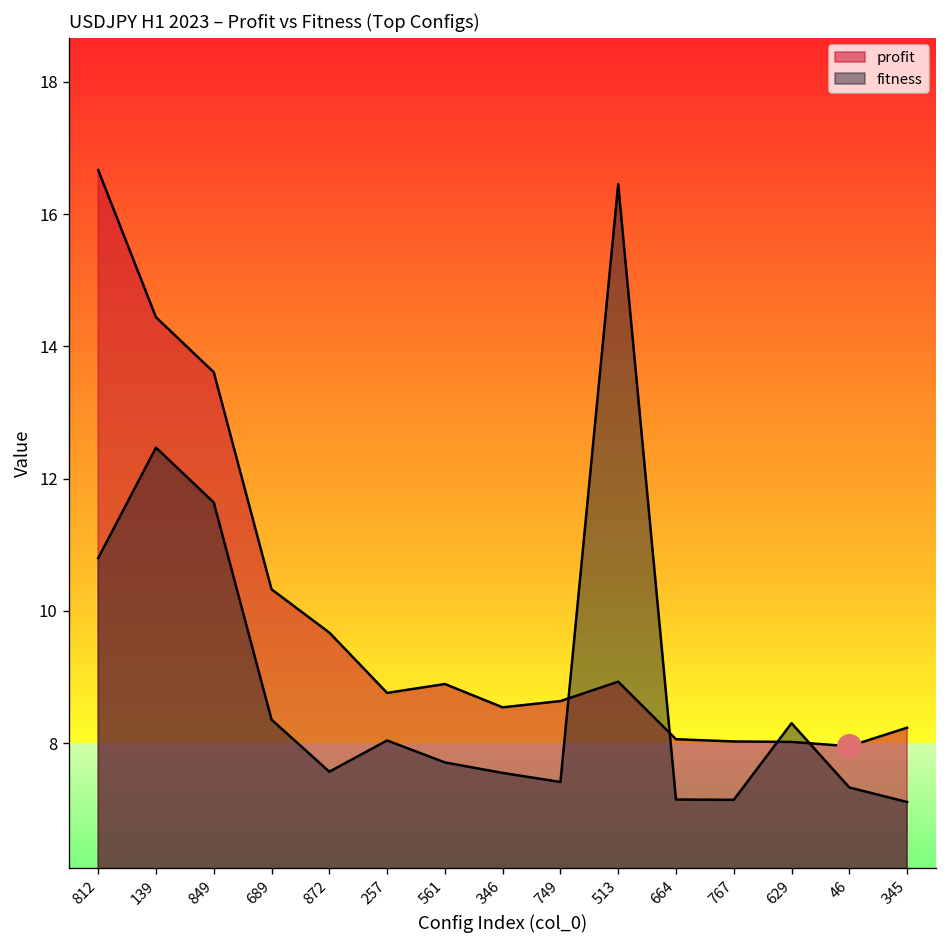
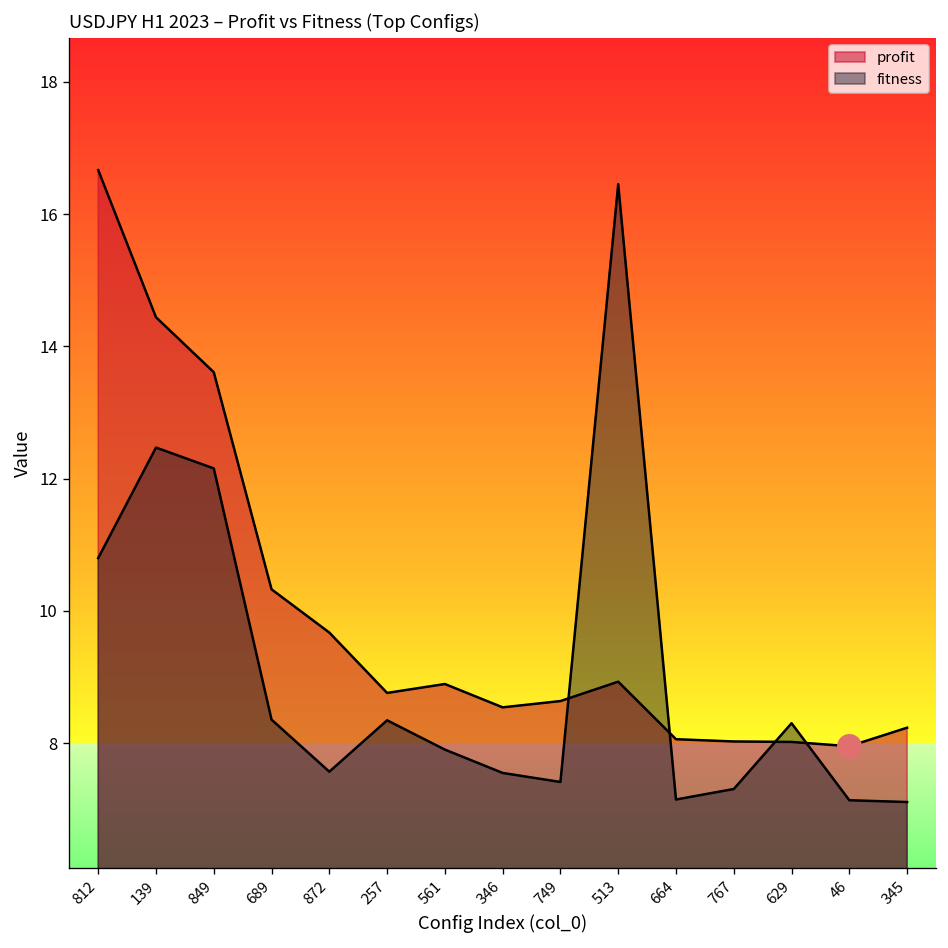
  {
    "fitness": {
      "812": 10.8,
      "139": 12.5,
-     "849": 11.6,
+     "849": 12.2,
      "689": 8.4,
      "872": 7.6,
-     "257": 8.0,
-     "561": 7.7,
+     "257": 8.3,
+     "561": 7.9,
      "346": 7.5,
      "749": 7.4,
      "513": 16.5,
      "664": 7.1,
-     "767": 7.1,
+     "767": 7.3,
      "629": 8.3,
-     "46": 7.3,
+     "46": 7.1,
      "345": 7.1
    }
  }
